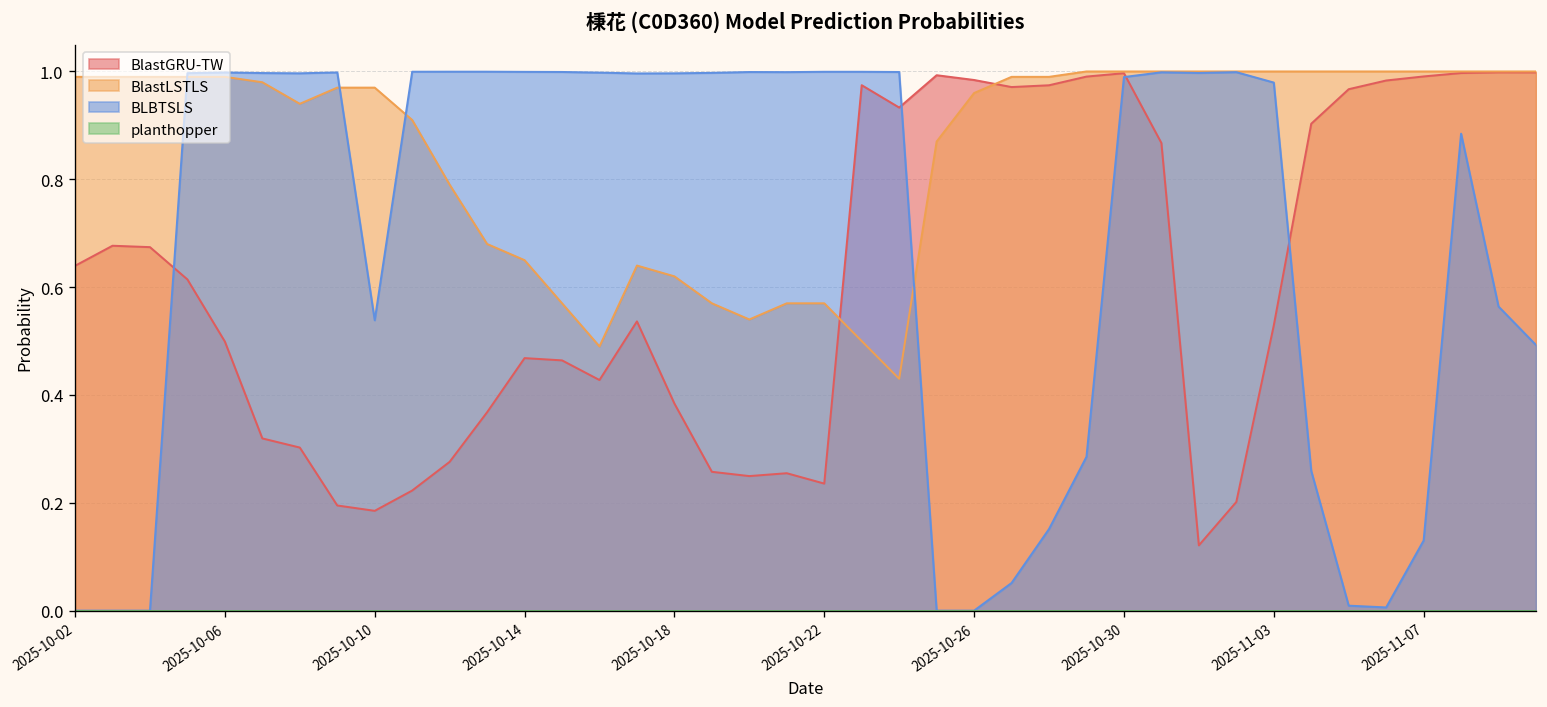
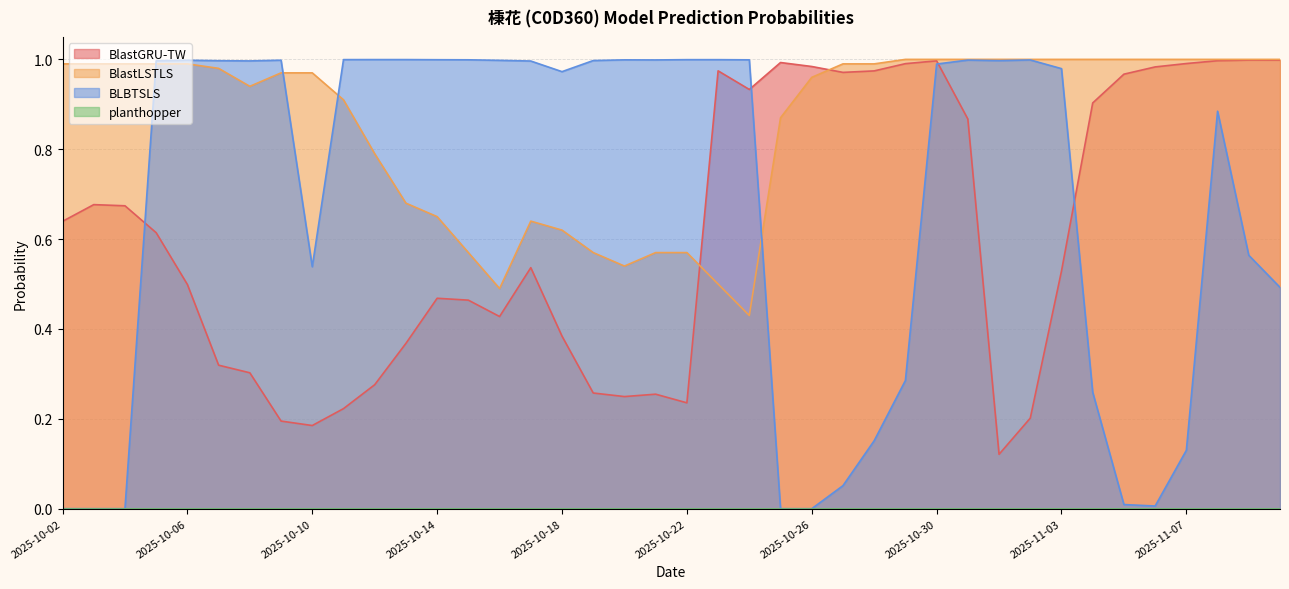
  {
    "BLBTSLS": {
      "2025-10-10": 0.54,
      "2025-10-14": 1.00,
-     "2025-10-18": 1.00,
+     "2025-10-18": 0.97,
      "2025-10-22": 1.00,
      "2025-10-30": 0.99,
      "2025-11-03": 0.98,
      "2025-11-07": 0.13
    },
    "planthopper": {
      "2025-10-06": 0.00,
      "2025-10-10": 0.00,
      "2025-10-14": 0.00,
      "2025-10-18": 0.00,
      "2025-10-22": 0.00,
      "2025-10-30": 0.00,
      "2025-11-03": 0.00,
      "2025-11-07": 0.00
    }
  }
